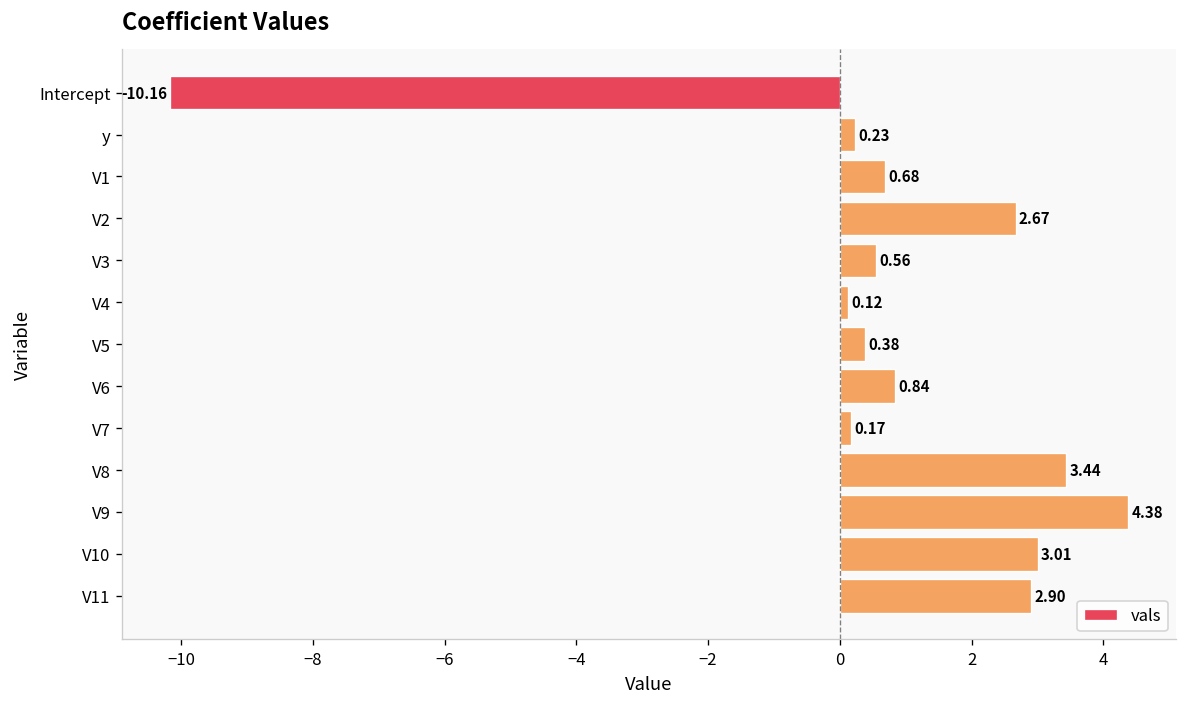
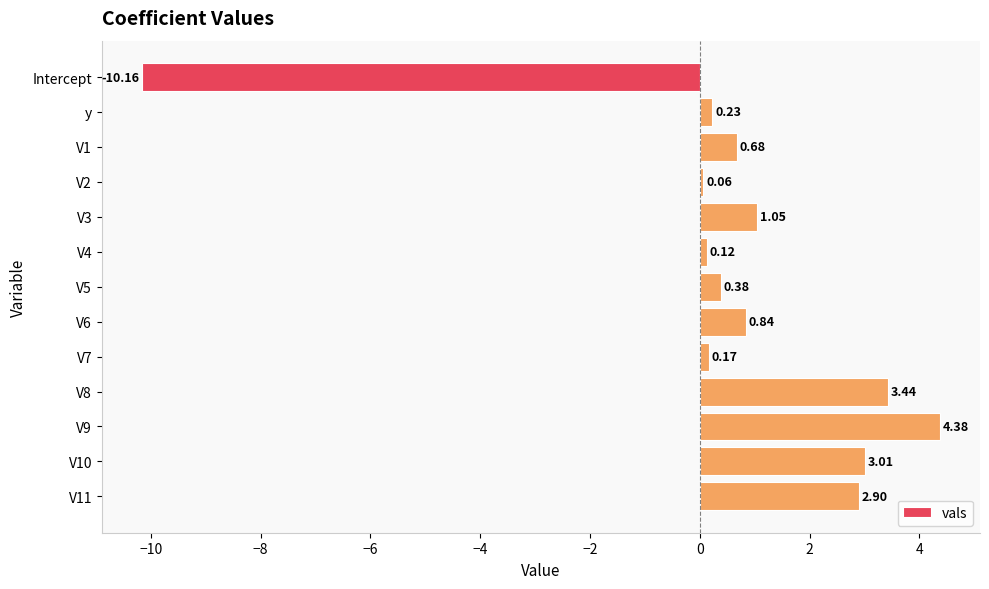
  {
    "Intercept": -10.16,
    "y": 0.23,
    "V1": 0.68,
-   "V2": 2.67,
-   "V3": 0.56,
+   "V2": 0.06,
+   "V3": 1.05,
    "V4": 0.12,
    "V5": 0.38,
    "V6": 0.84,
    "V7": 0.17,
    "V8": 3.44,
    "V9": 4.38,
    "V10": 3.01,
    "V11": 2.90
  }
